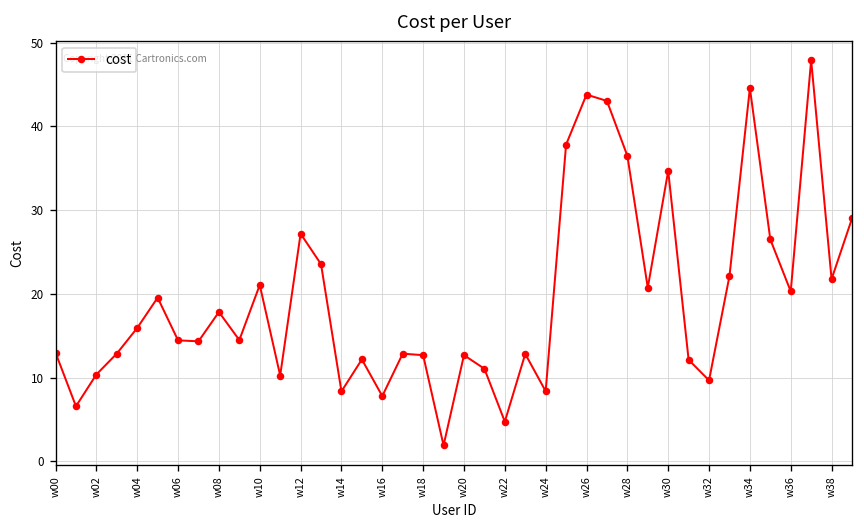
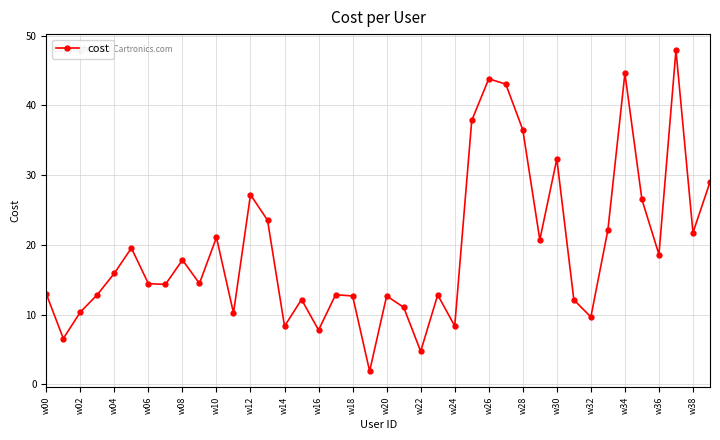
  {
    "w00": 13,
    "w02": 10,
    "w04": 16,
    "w06": 14,
    "w08": 18,
    "w10": 21,
    "w12": 27,
    "w14": 8,
    "w16": 8,
    "w18": 13,
    "w20": 13,
    "w22": 5,
    "w24": 8,
    "w26": 44,
    "w28": 36,
-   "w30": 35,
+   "w30": 32,
    "w32": 10,
    "w34": 45,
-   "w36": 20,
+   "w36": 19,
    "w38": 22
  }
